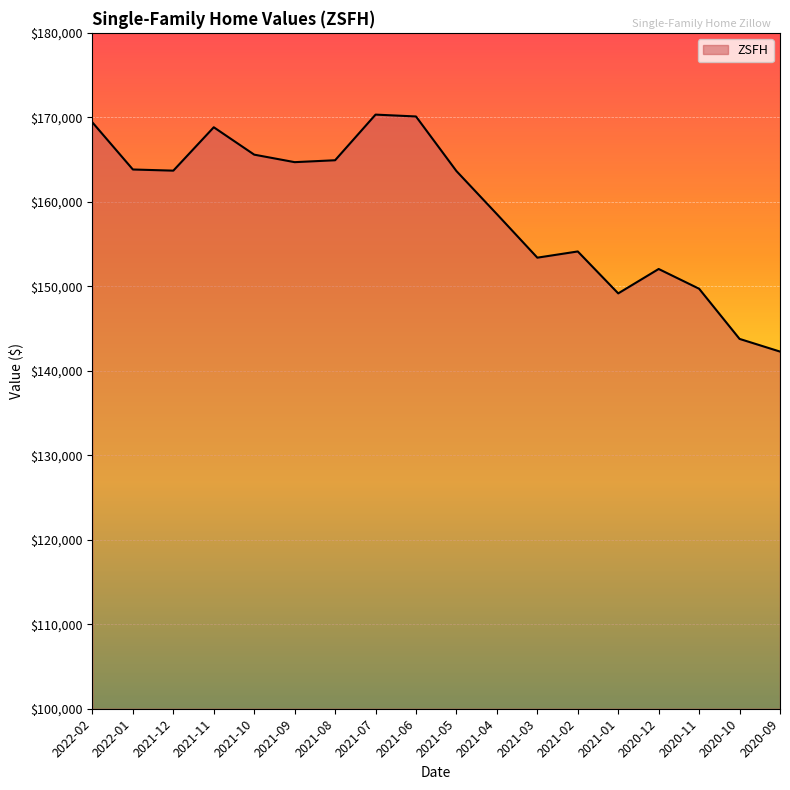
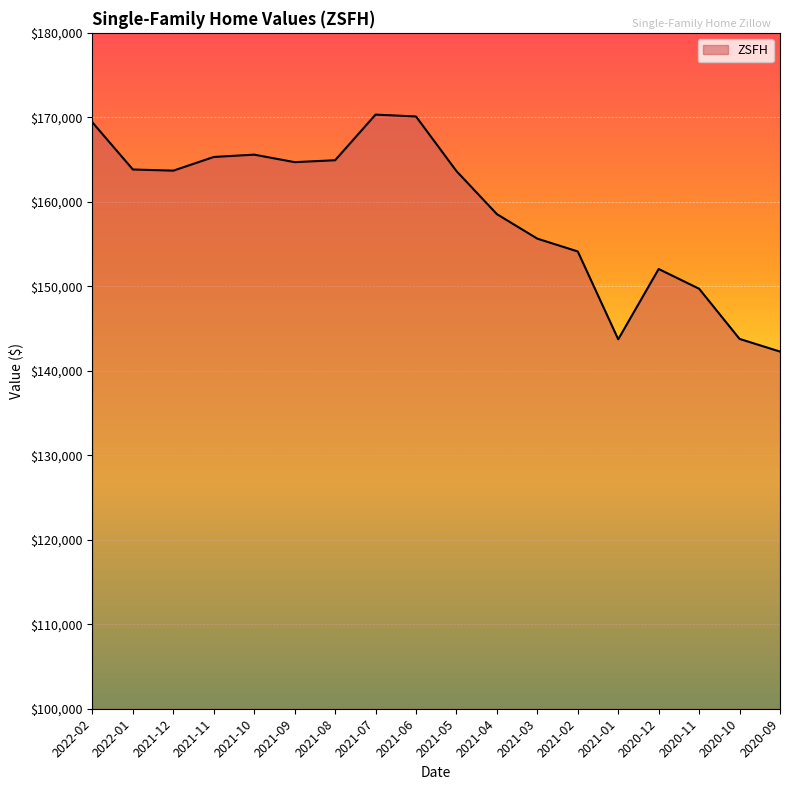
  {
    "2022-02": "$169,000",
    "2022-01": "$164,000",
    "2021-12": "$164,000",
-   "2021-11": "$169,000",
+   "2021-11": "$165,000",
    "2021-10": "$166,000",
    "2021-09": "$165,000",
    "2021-08": "$165,000",
    "2021-07": "$170,000",
    "2021-06": "$170,000",
    "2021-05": "$164,000",
    "2021-04": "$159,000",
-   "2021-03": "$153,000",
+   "2021-03": "$156,000",
    "2021-02": "$154,000",
-   "2021-01": "$149,000",
+   "2021-01": "$144,000",
    "2020-12": "$152,000",
    "2020-11": "$150,000",
    "2020-10": "$144,000",
    "2020-09": "$142,000"
  }
